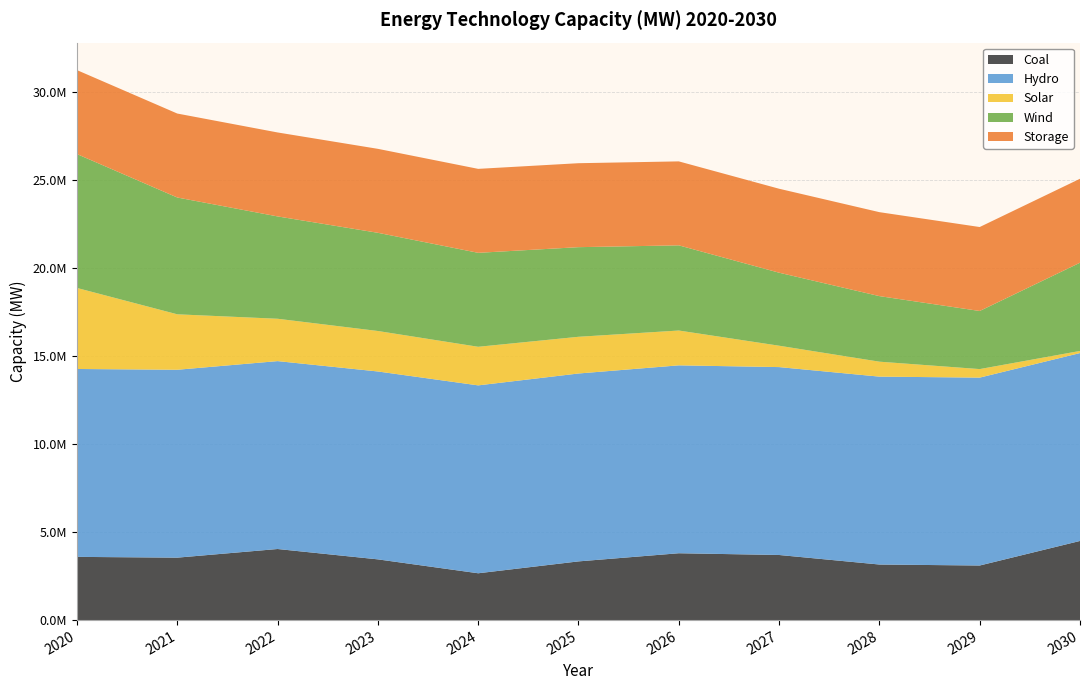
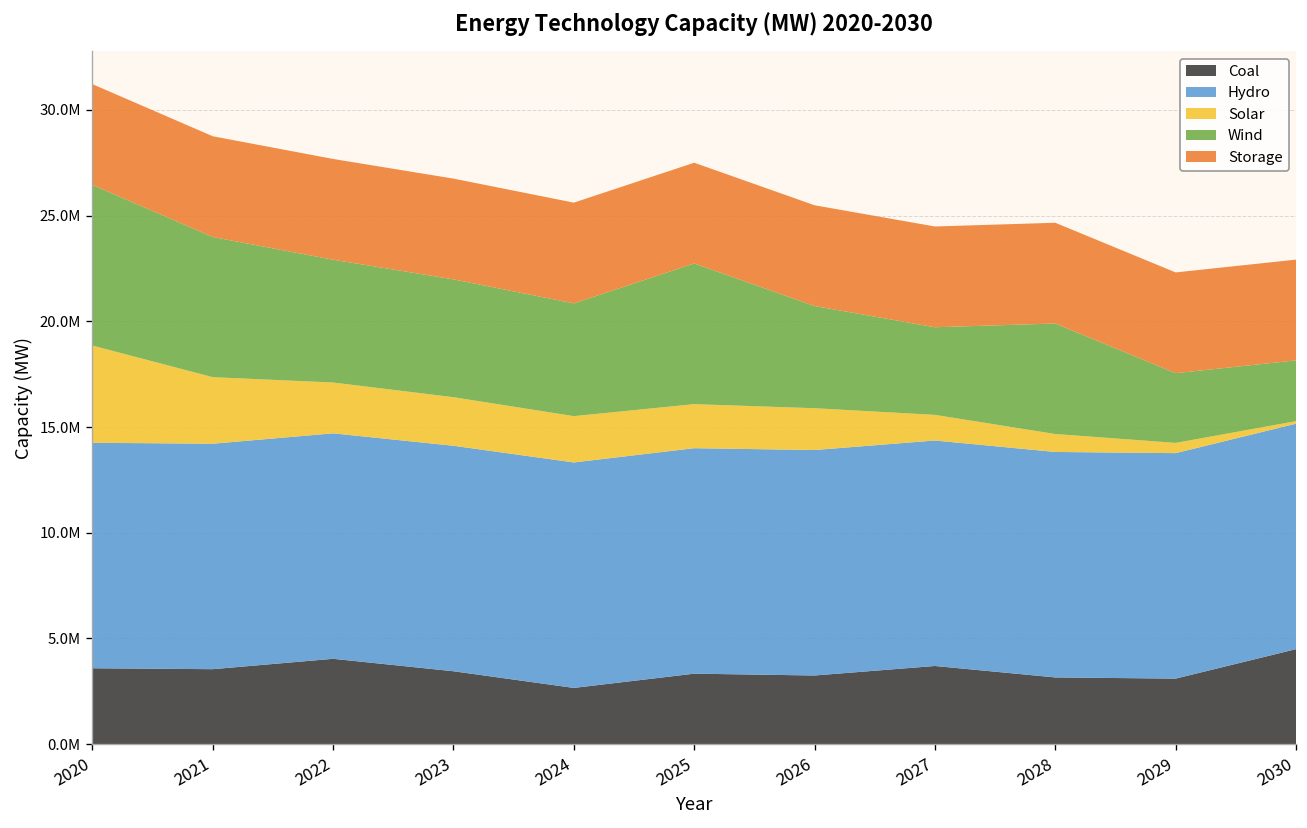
  {
    "Coal": {
      "2020": 3600000,
      "2021": 3500000,
      "2022": 4000000,
      "2023": 3400000,
      "2024": 2700000,
      "2025": 3300000,
-     "2026": 3800000,
+     "2026": 3200000,
      "2027": 3700000,
      "2028": 3200000,
      "2029": 3100000,
      "2030": 4500000
    },
    "Hydro": {
      "2020": 10700000,
      "2021": 10700000,
      "2022": 10700000,
      "2023": 10700000,
      "2024": 10700000,
      "2025": 10700000,
      "2026": 10700000,
      "2027": 10700000,
      "2028": 10700000,
      "2029": 10700000
    },
    "Solar": {
      "2020": 4600000,
      "2021": 3100000,
      "2022": 2400000,
      "2023": 2300000,
      "2024": 2200000,
      "2025": 2100000,
      "2026": 2000000,
      "2027": 1200000,
      "2028": 800000,
      "2029": 500000
    },
    "Wind": {
      "2020": 7600000,
      "2021": 6600000,
      "2022": 5800000,
      "2023": 5600000,
      "2024": 5300000,
-     "2025": 5100000,
+     "2025": 6700000,
      "2026": 4800000,
      "2027": 4100000,
-     "2028": 3700000,
+     "2028": 5200000,
      "2029": 3300000,
-     "2030": 5000000
+     "2030": 2900000
    },
    "Storage": {
      "2020": 4800000,
      "2021": 4800000,
      "2022": 4800000,
      "2023": 4800000,
      "2024": 4800000,
      "2025": 4800000,
      "2026": 4800000,
      "2027": 4800000,
      "2028": 4800000,
      "2029": 4800000,
      "2030": 4800000
    }
  }
